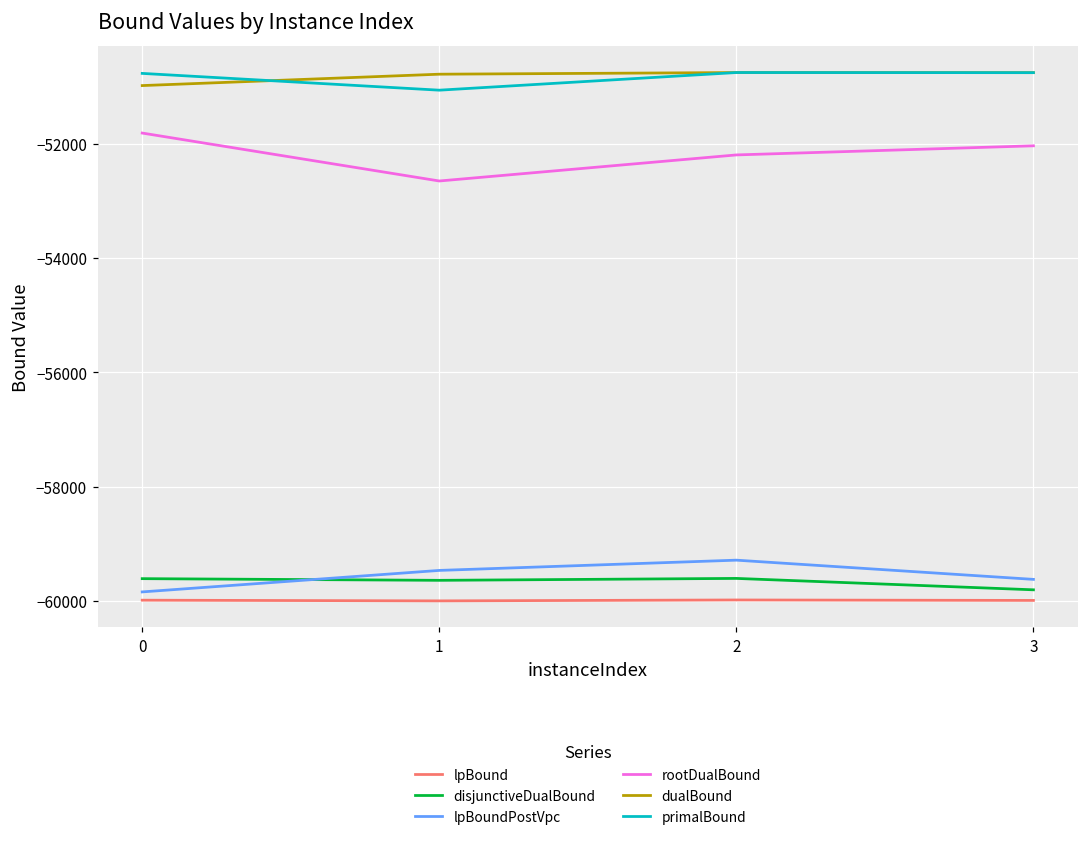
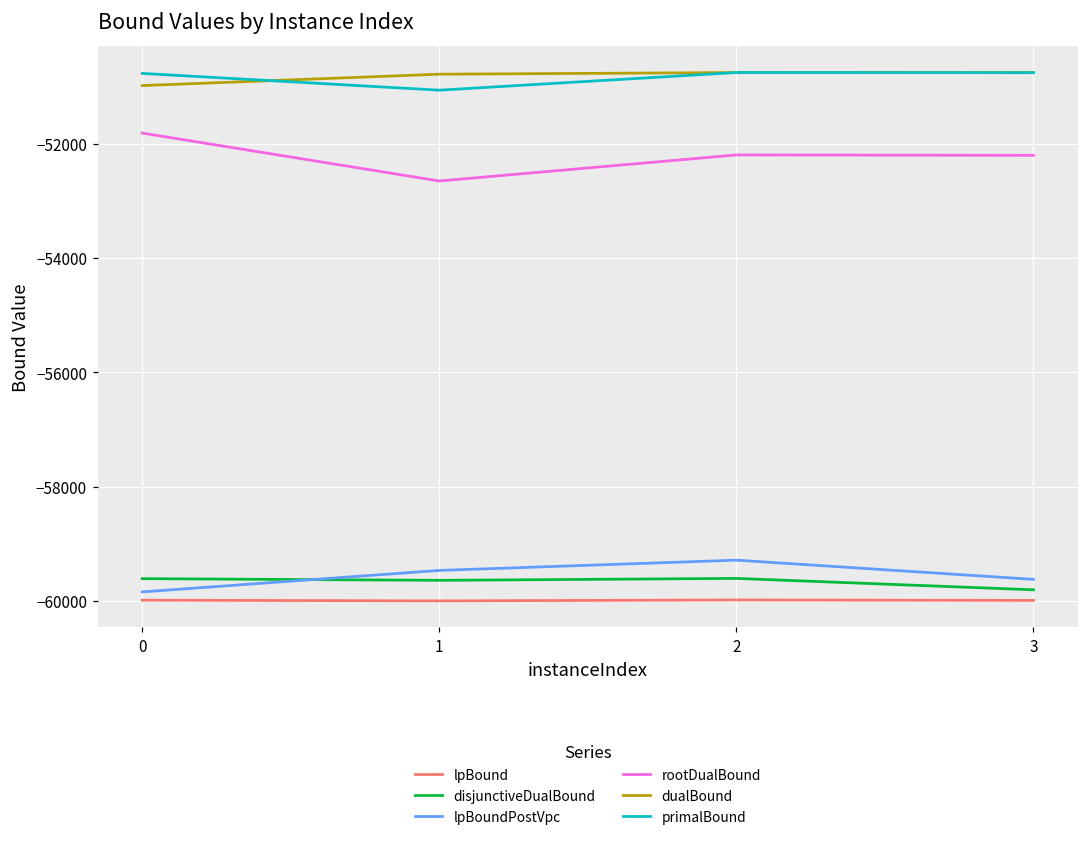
  {
    "lpBound": {
      "0": -60000,
      "1": -60000,
      "2": -60000,
      "3": -60000
    },
    "disjunctiveDualBound": {
      "0": -59600,
      "1": -59600,
      "2": -59600,
      "3": -59800
    },
    "lpBoundPostVpc": {
      "0": -59800,
      "1": -59500,
      "2": -59300,
      "3": -59600
    },
    "rootDualBound": {
      "0": -51800,
      "1": -52700,
      "2": -52200,
-     "3": -52000
+     "3": -52200
    },
    "dualBound": {
      "0": -51000,
      "1": -50800
    },
    "primalBound": {
      "0": -50800,
      "1": -51100
    }
  }
